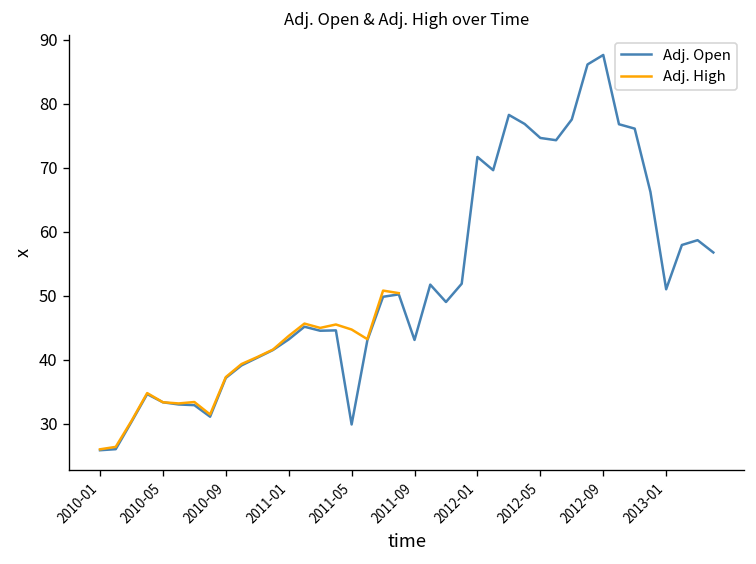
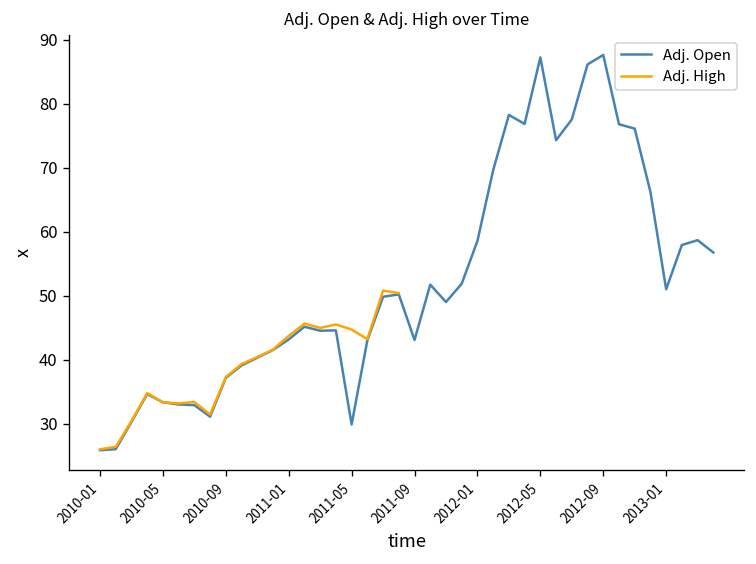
  {
    "Adj. Open": {
      "2011-01": 43,
      "2011-05": 30,
      "2011-09": 43,
-     "2012-01": 72,
-     "2012-05": 75,
+     "2012-01": 59,
+     "2012-05": 87,
      "2012-09": 88,
      "2013-01": 51
    },
    "Adj. High": {
      "2011-01": 44,
      "2011-05": 45
    }
  }
